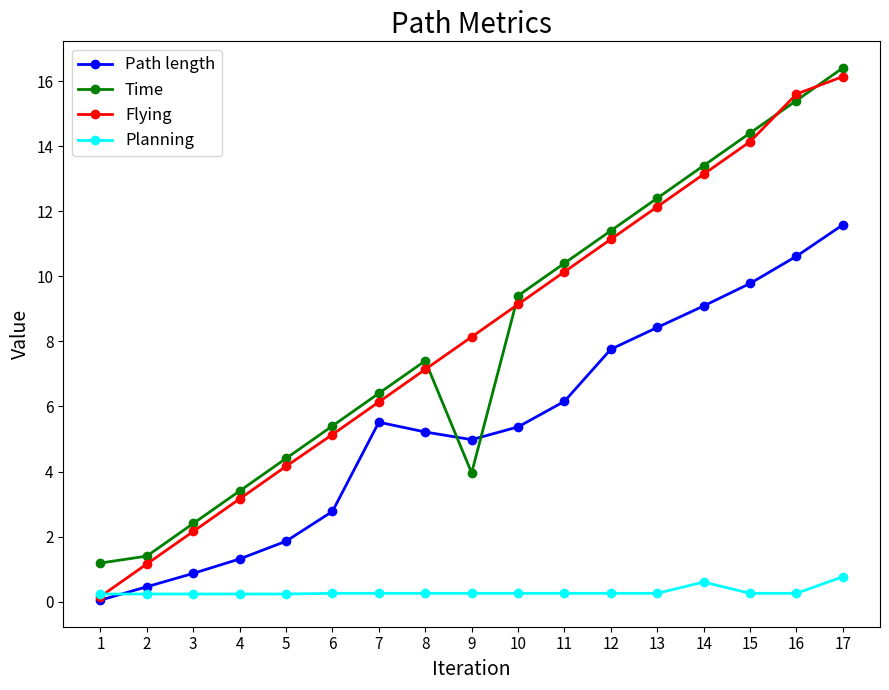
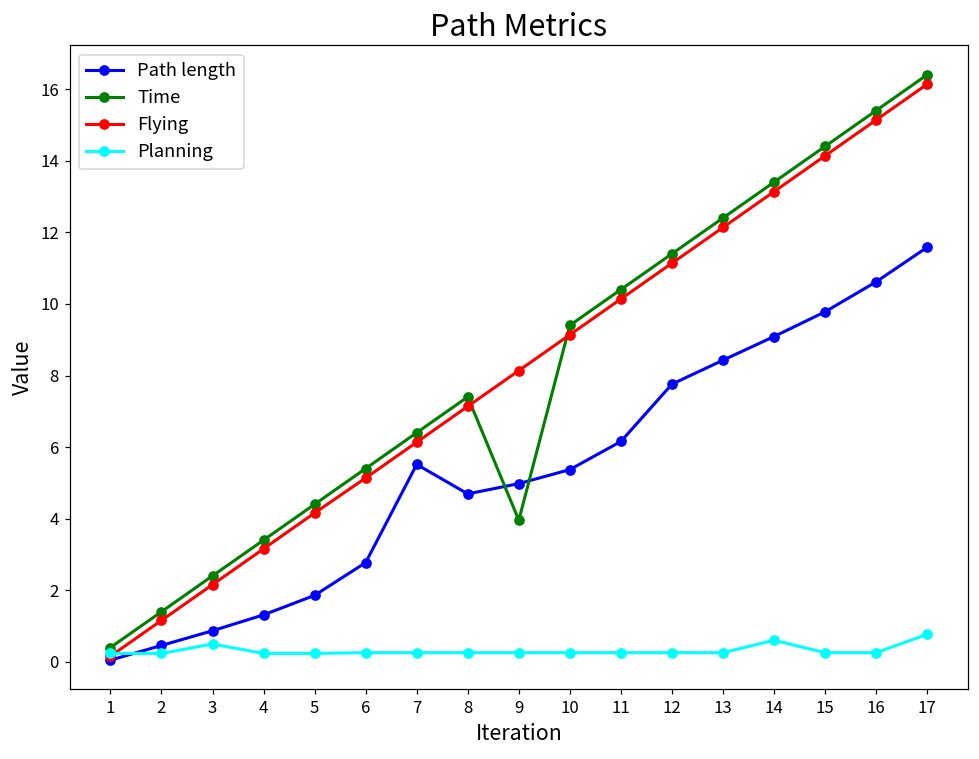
  {
    "Path length": {
      "1": 0.0,
      "2": 0.5,
      "3": 0.9,
      "4": 1.3,
      "5": 1.9,
      "6": 2.8,
      "7": 5.5,
-     "8": 5.2,
+     "8": 4.7,
      "9": 5.0,
      "10": 5.4,
      "11": 6.2,
      "12": 7.8,
      "13": 8.4,
      "14": 9.1,
      "15": 9.8,
      "16": 10.6,
      "17": 11.6
    },
    "Time": {
-     "1": 1.2,
+     "1": 0.4,
      "2": 1.4,
      "3": 2.4,
      "4": 3.4,
      "5": 4.4,
      "6": 5.4,
      "7": 6.4,
      "8": 7.4,
      "9": 4.0,
      "10": 9.4,
      "11": 10.4,
      "12": 11.4,
      "13": 12.4,
      "14": 13.4,
      "15": 14.4,
      "16": 15.4,
      "17": 16.4
    },
    "Flying": {
      "2": 1.2,
      "3": 2.2,
      "4": 3.2,
      "5": 4.2,
      "6": 5.1,
      "7": 6.1,
      "8": 7.1,
      "9": 8.1,
      "10": 9.1,
      "11": 10.1,
      "12": 11.1,
      "13": 12.1,
      "14": 13.1,
      "15": 14.1,
-     "16": 15.6,
+     "16": 15.1,
      "17": 16.1
    },
    "Planning": {
      "2": 0.2,
-     "3": 0.2,
+     "3": 0.5,
      "4": 0.2,
      "5": 0.2,
      "6": 0.3,
      "7": 0.3,
      "8": 0.3,
      "9": 0.3,
      "10": 0.3,
      "11": 0.3,
      "12": 0.3,
      "13": 0.3,
      "14": 0.6,
      "15": 0.3,
      "16": 0.3,
      "17": 0.8
    }
  }
